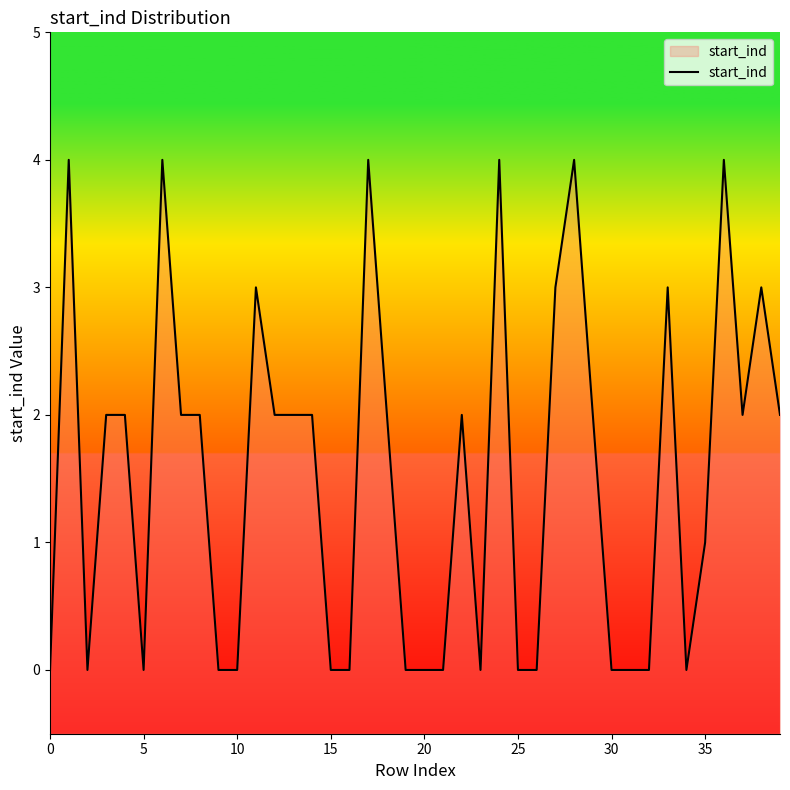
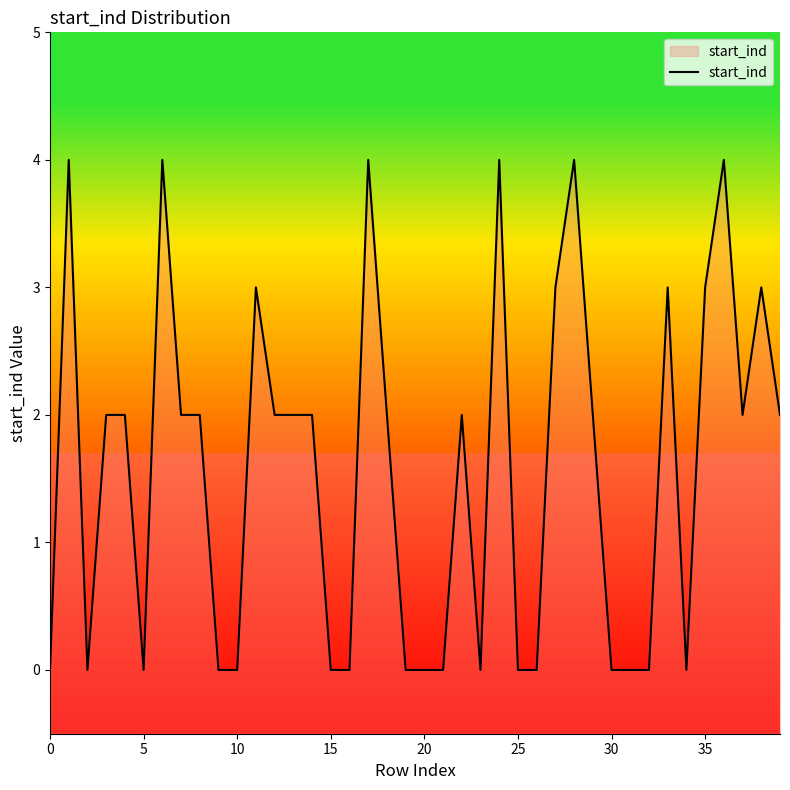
  {
    "0": 0,
    "5": 0,
    "10": 0,
    "15": 0,
    "20": 0,
    "25": 0,
    "30": 0,
-   "35": 1
+   "35": 3
  }
